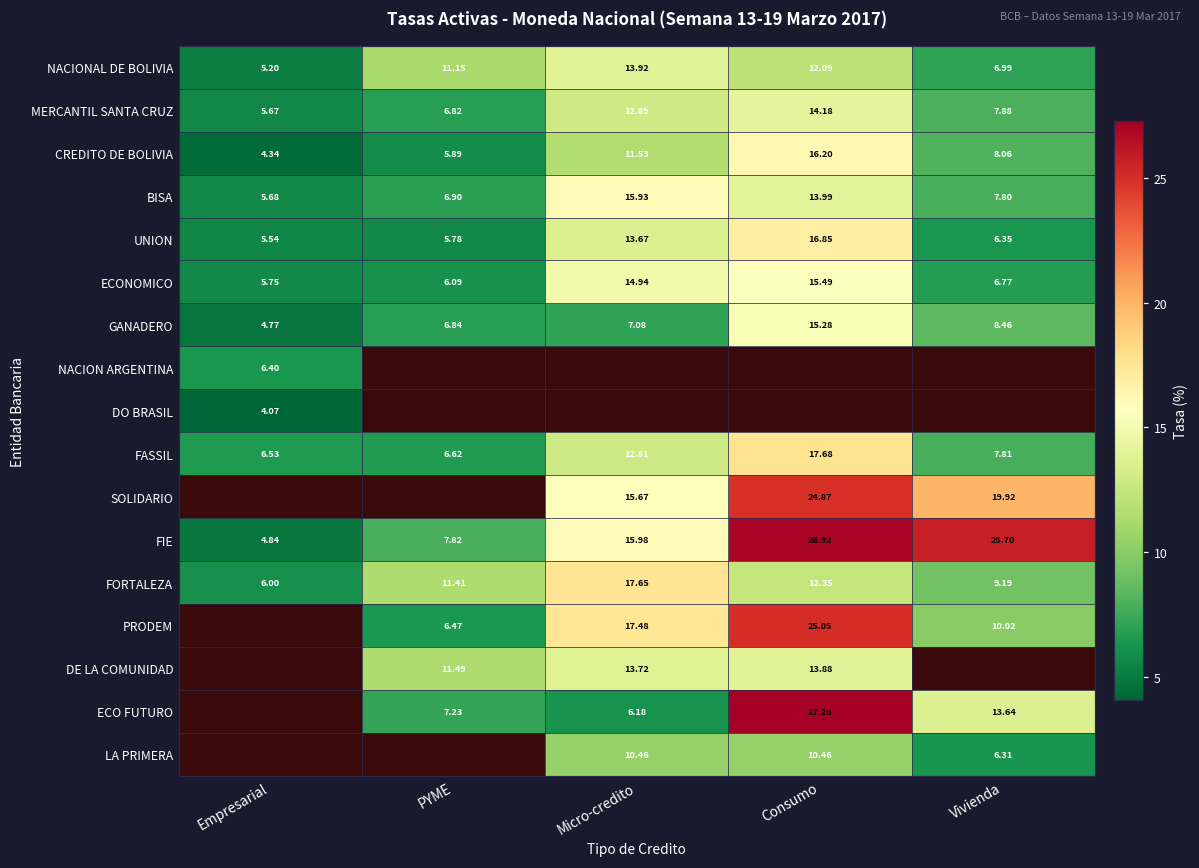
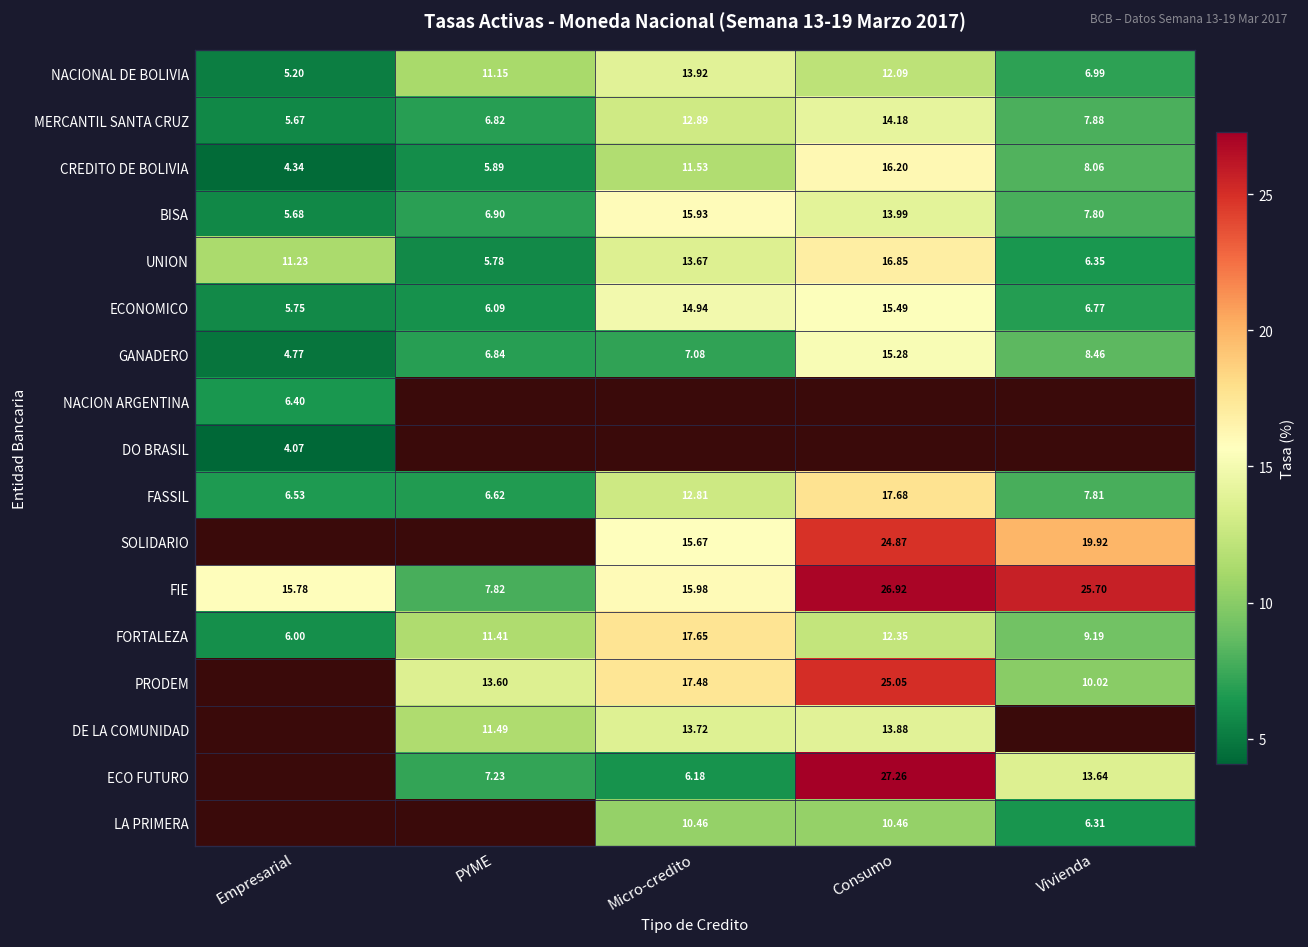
  {
    "NACIONAL DE BOLIVIA": {
      "Empresarial": 5.20,
      "PYME": 11.15,
      "Micro-credito": 13.92,
      "Consumo": 12.09,
      "Vivienda": 6.99
    },
    "MERCANTIL SANTA CRUZ": {
      "Empresarial": 5.67,
      "PYME": 6.82,
      "Micro-credito": 12.89,
      "Consumo": 14.18,
      "Vivienda": 7.88
    },
    "CREDITO DE BOLIVIA": {
      "Empresarial": 4.34,
      "PYME": 5.89,
      "Micro-credito": 11.53,
      "Consumo": 16.20,
      "Vivienda": 8.06
    },
    "BISA": {
      "Empresarial": 5.68,
      "PYME": 6.90,
      "Micro-credito": 15.93,
      "Consumo": 13.99,
      "Vivienda": 7.80
    },
    "UNION": {
-     "Empresarial": 5.54,
+     "Empresarial": 11.23,
      "PYME": 5.78,
      "Micro-credito": 13.67,
      "Consumo": 16.85,
      "Vivienda": 6.35
    },
    "ECONOMICO": {
      "Empresarial": 5.75,
      "PYME": 6.09,
      "Micro-credito": 14.94,
      "Consumo": 15.49,
      "Vivienda": 6.77
    },
    "GANADERO": {
      "Empresarial": 4.77,
      "PYME": 6.84,
      "Micro-credito": 7.08,
      "Consumo": 15.28,
      "Vivienda": 8.46
    },
    "NACION ARGENTINA": {
      "Empresarial": 6.40
    },
    "DO BRASIL": {
      "Empresarial": 4.07
    },
    "FASSIL": {
      "Empresarial": 6.53,
      "PYME": 6.62,
      "Micro-credito": 12.81,
      "Consumo": 17.68,
      "Vivienda": 7.81
    },
    "SOLIDARIO": {
      "Micro-credito": 15.67,
      "Consumo": 24.87,
      "Vivienda": 19.92
    },
    "FIE": {
-     "Empresarial": 4.84,
+     "Empresarial": 15.78,
      "PYME": 7.82,
      "Micro-credito": 15.98,
      "Consumo": 26.92,
      "Vivienda": 25.70
    },
    "FORTALEZA": {
      "Empresarial": 6.00,
      "PYME": 11.41,
      "Micro-credito": 17.65,
      "Consumo": 12.35,
      "Vivienda": 9.19
    },
    "PRODEM": {
-     "PYME": 6.47,
+     "PYME": 13.60,
      "Micro-credito": 17.48,
      "Consumo": 25.05,
      "Vivienda": 10.02
    },
    "DE LA COMUNIDAD": {
      "PYME": 11.49,
      "Micro-credito": 13.72,
      "Consumo": 13.88
    },
    "ECO FUTURO": {
      "PYME": 7.23,
      "Micro-credito": 6.18,
      "Consumo": 27.26,
      "Vivienda": 13.64
    },
    "LA PRIMERA": {
      "Micro-credito": 10.46,
      "Consumo": 10.46,
      "Vivienda": 6.31
    }
  }
